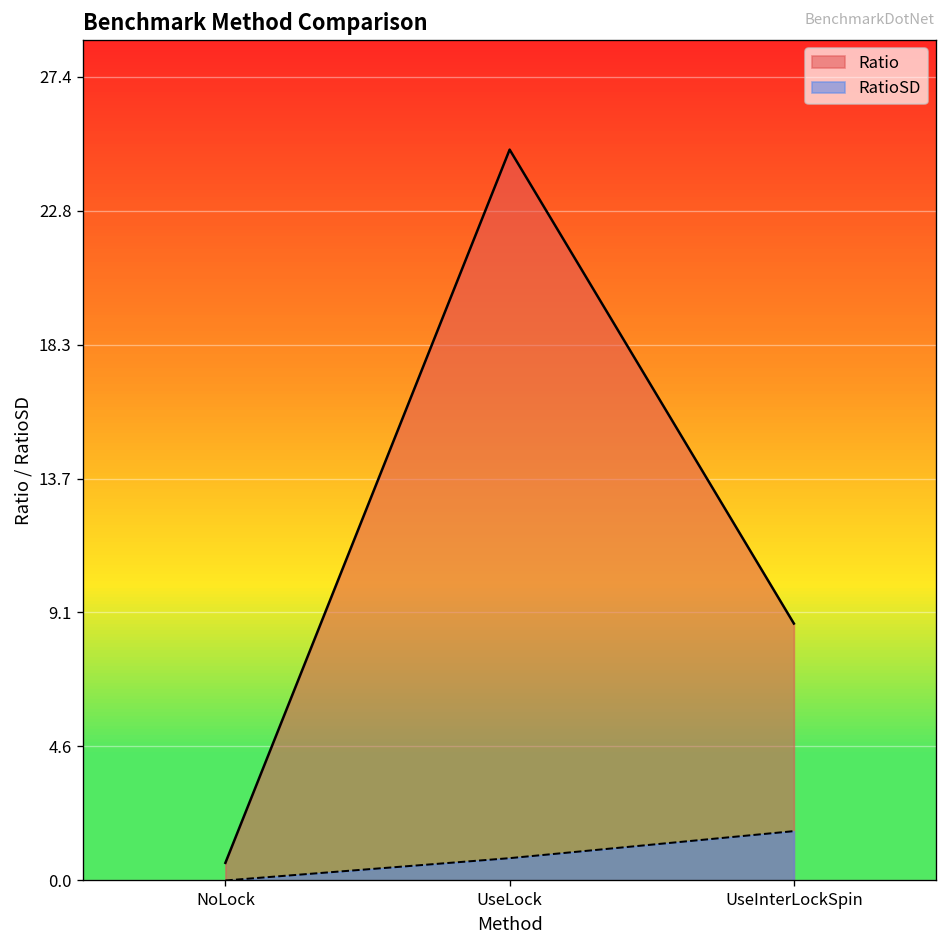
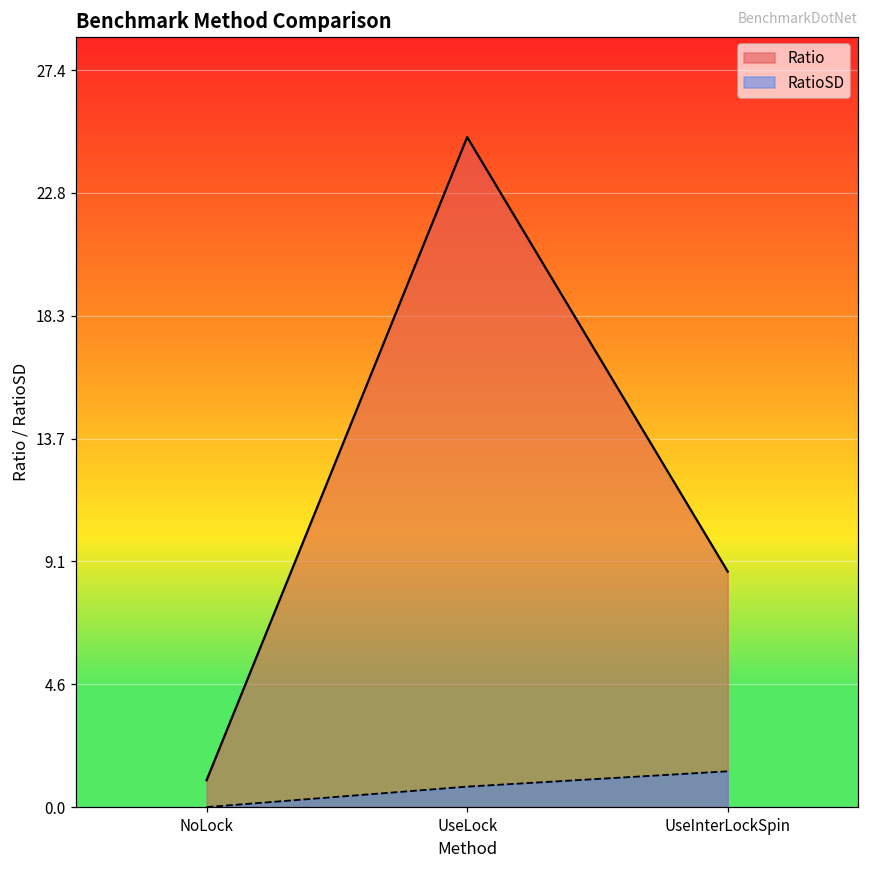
  {
    "Ratio": {
-     "NoLock": 0.6,
+     "NoLock": 1.0,
      "UseLock": 24.9,
      "UseInterLockSpin": 8.8
    },
    "RatioSD": {
      "NoLock": 0.0,
      "UseLock": 0.8,
-     "UseInterLockSpin": 1.7
+     "UseInterLockSpin": 1.3
    }
  }
